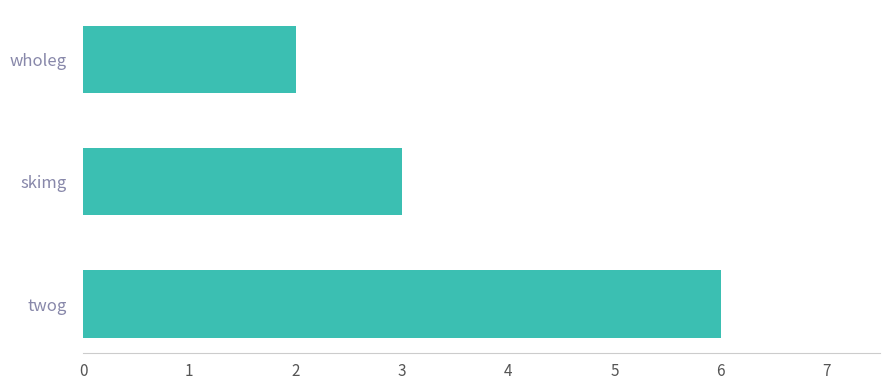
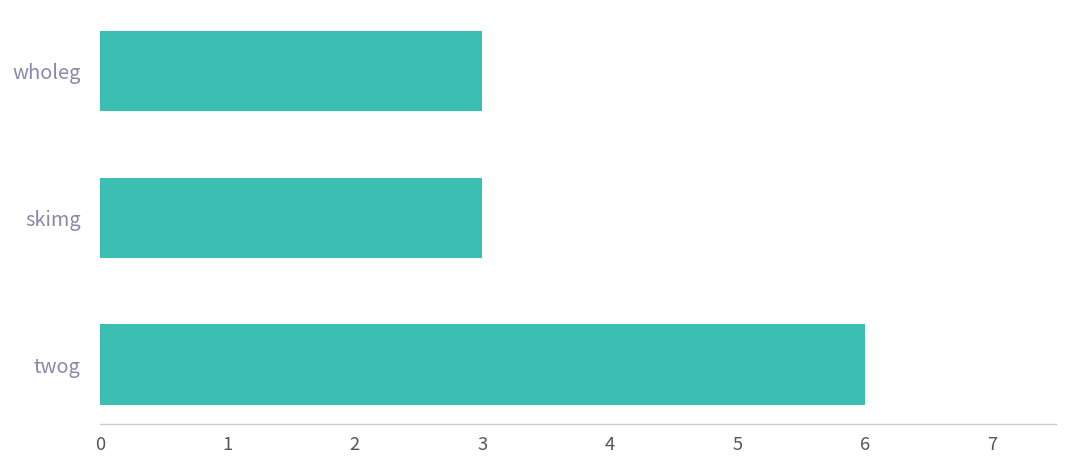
  {
-   "wholeg": 2,
+   "wholeg": 3,
    "skimg": 3,
    "twog": 6
  }
